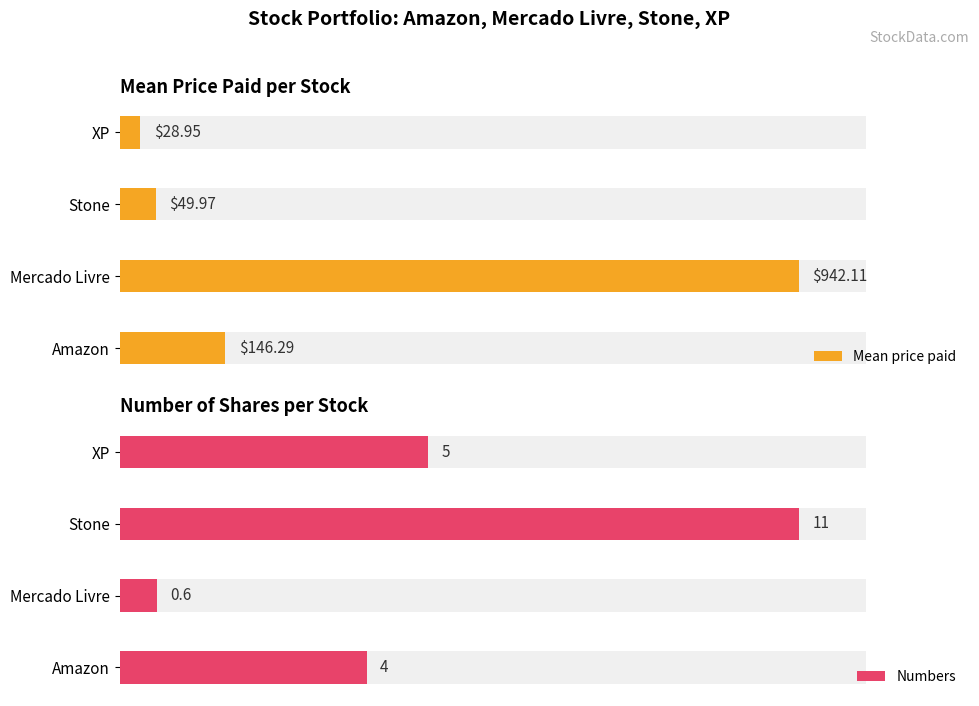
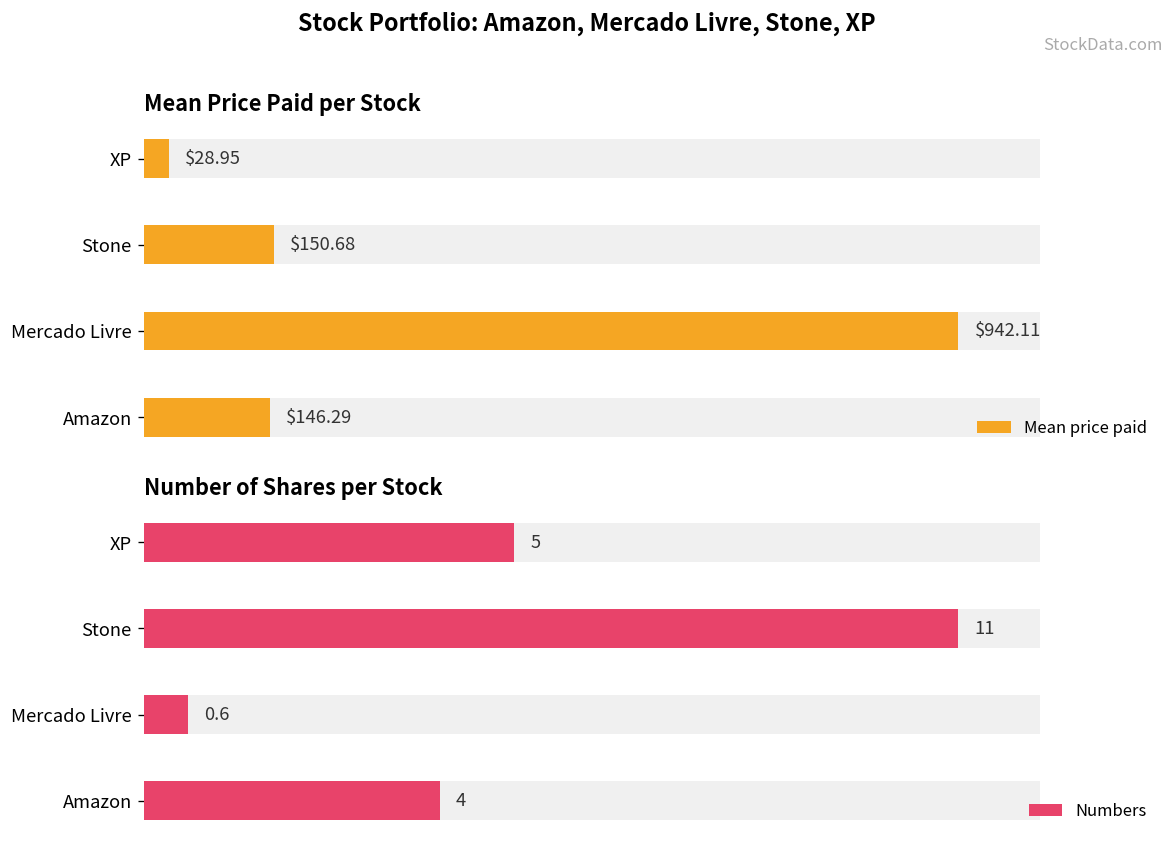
  {
    "Mean Price Paid per Stock": {
      "Mean price paid": {
-       "Stone": "$49.97"
+       "Stone": "$150.68"
      }
    }
  }
